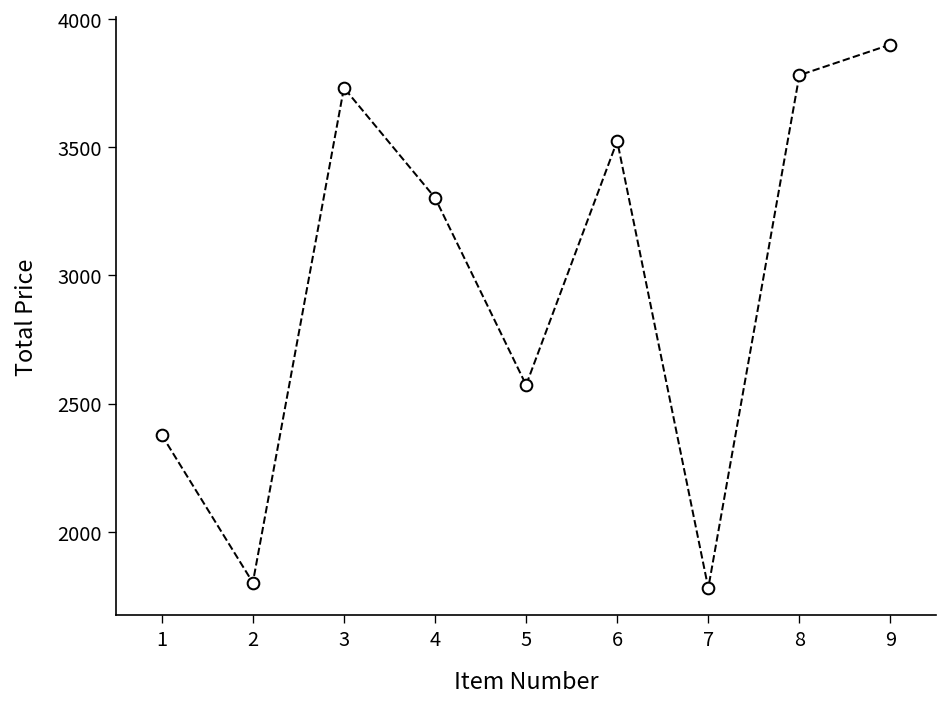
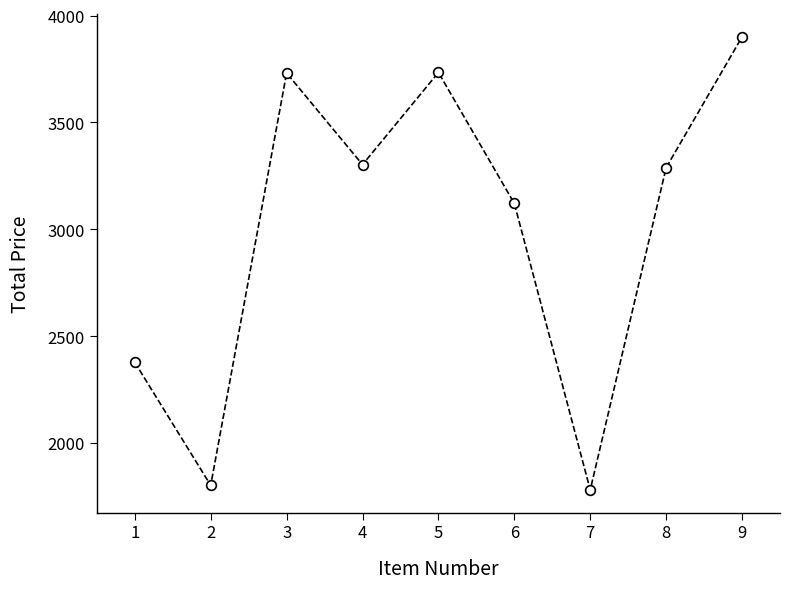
  {
    "1": 2380,
    "2": 1800,
    "3": 3730,
    "4": 3300,
-   "5": 2570,
-   "6": 3520,
+   "5": 3730,
+   "6": 3120,
    "7": 1780,
-   "8": 3780,
+   "8": 3290,
    "9": 3900
  }
